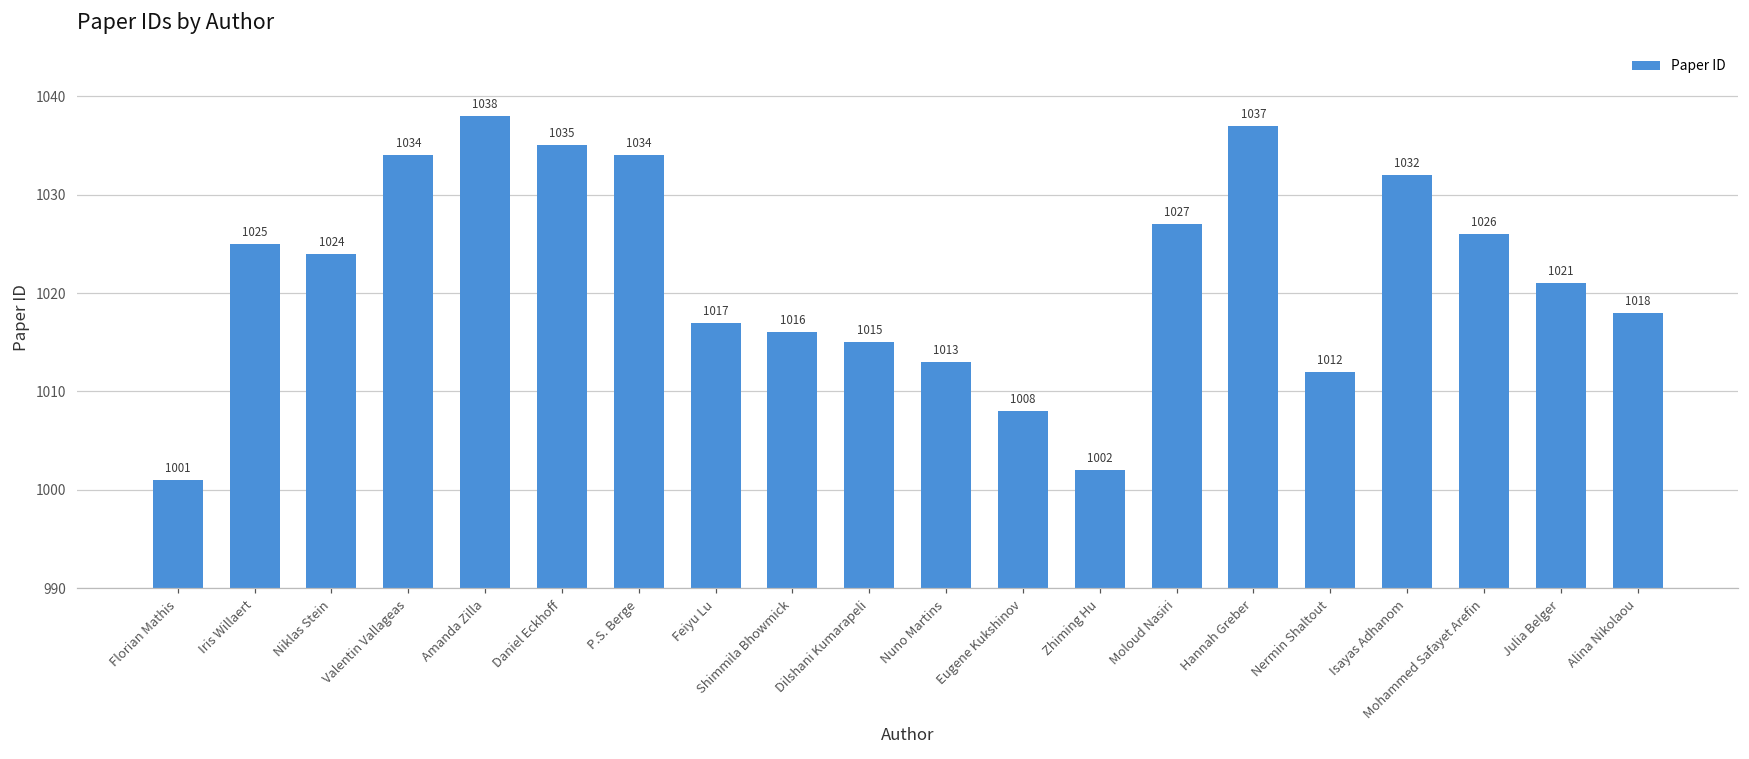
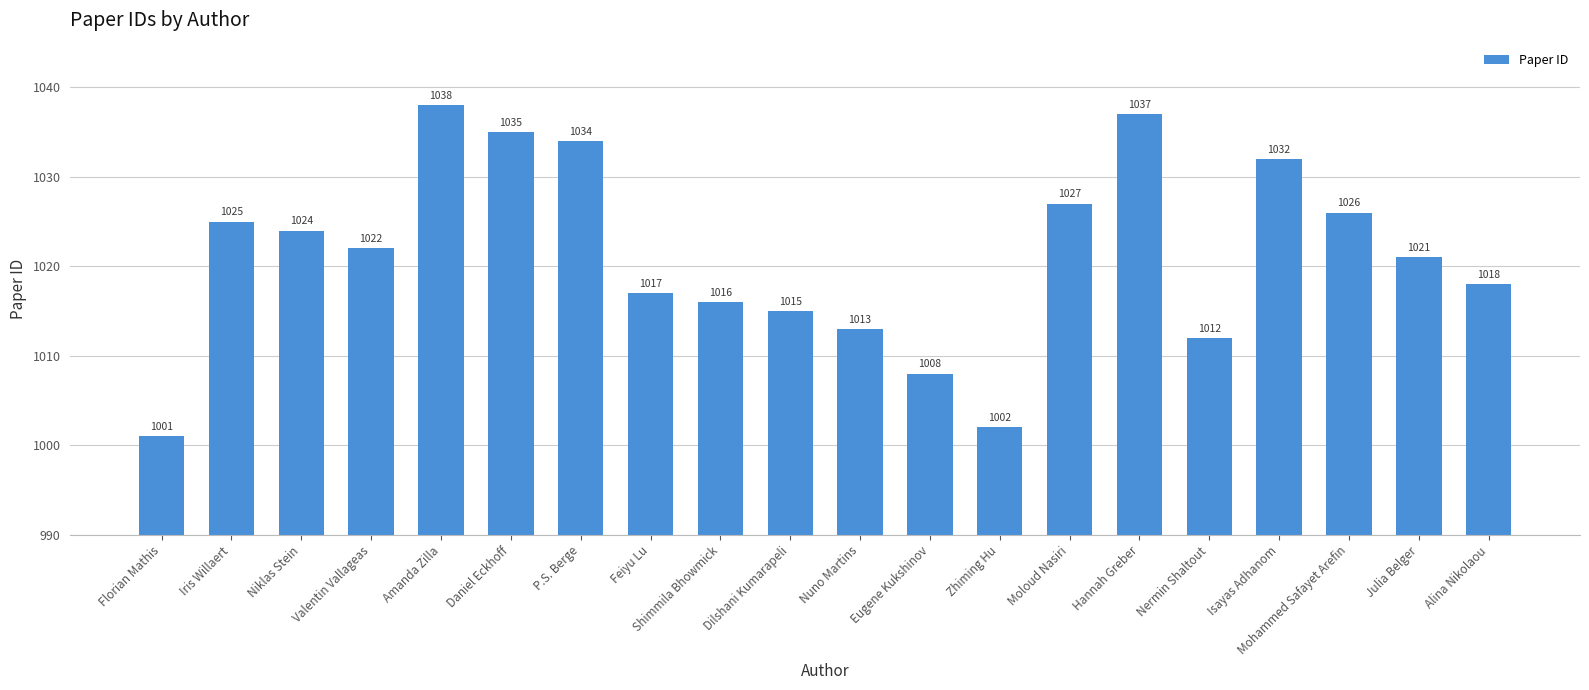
  {
    "Florian Mathis": 1001,
    "Iris Willaert": 1025,
    "Niklas Stein": 1024,
-   "Valentin Vallageas": 1034,
+   "Valentin Vallageas": 1022,
    "Amanda Zilla": 1038,
    "Daniel Eckhoff": 1035,
    "P.S. Berge": 1034,
    "Feiyu Lu": 1017,
    "Shimmila Bhowmick": 1016,
    "Dilshani Kumarapeli": 1015,
    "Nuno Martins": 1013,
    "Eugene Kukshinov": 1008,
    "Zhiming Hu": 1002,
    "Moloud Nasiri": 1027,
    "Hannah Greber": 1037,
    "Nermin Shaltout": 1012,
    "Isayas Adhanom": 1032,
    "Mohammed Safayet Arefin": 1026,
    "Julia Belger": 1021,
    "Alina Nikolaou": 1018
  }
